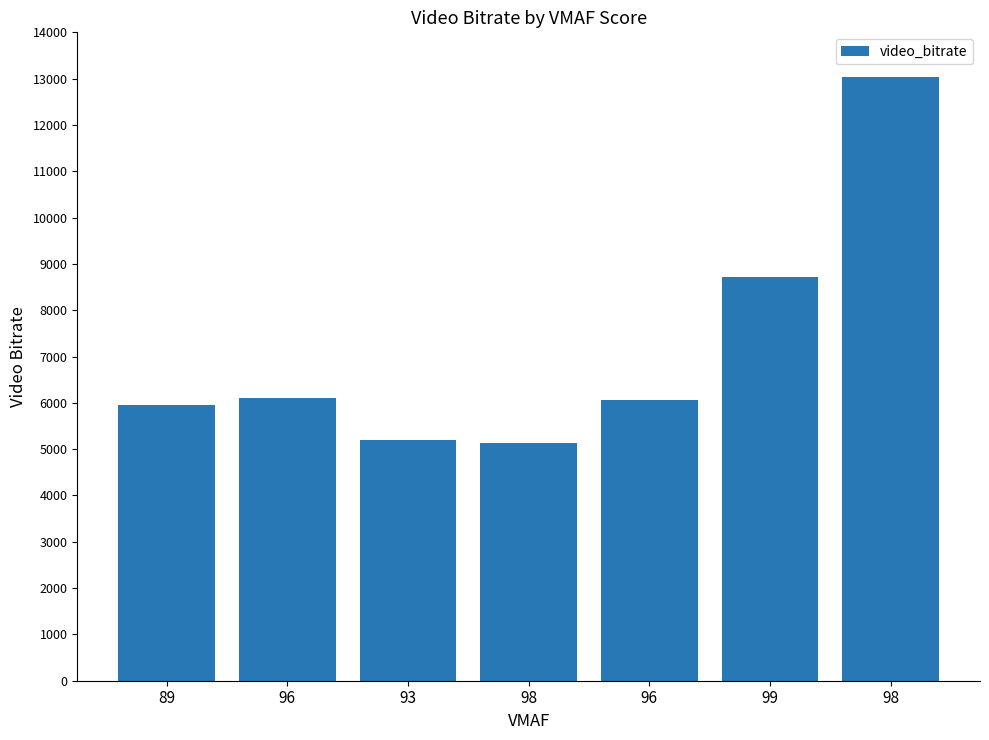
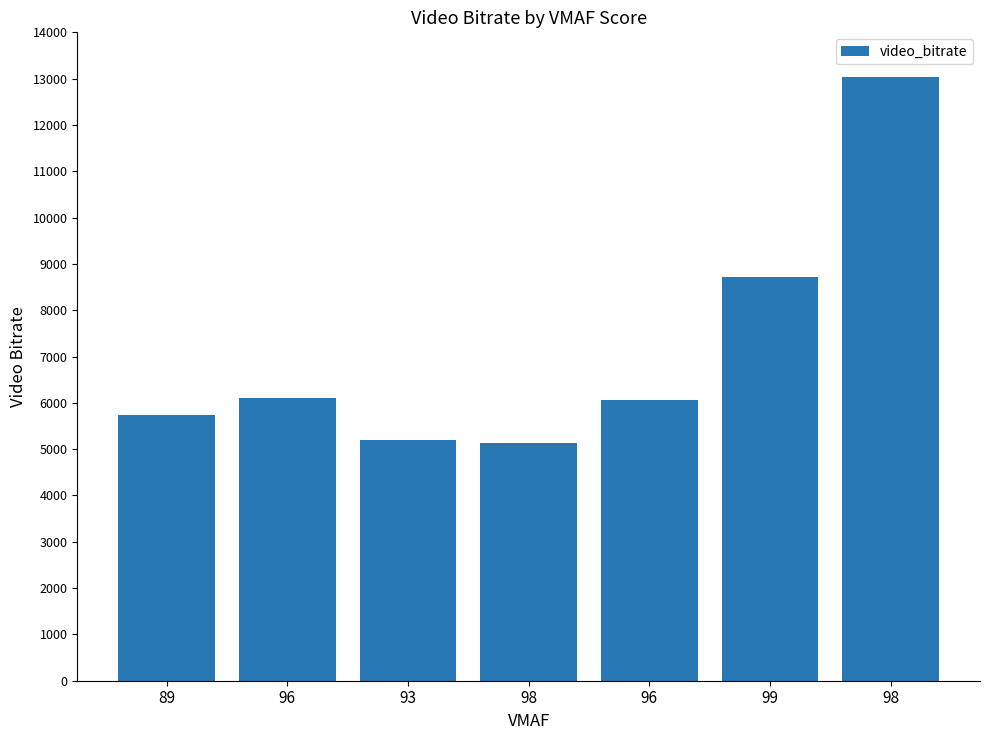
  {
-   "89": 6000,
+   "89": 5700,
    "93": 5200,
    "99": 8700
  }
